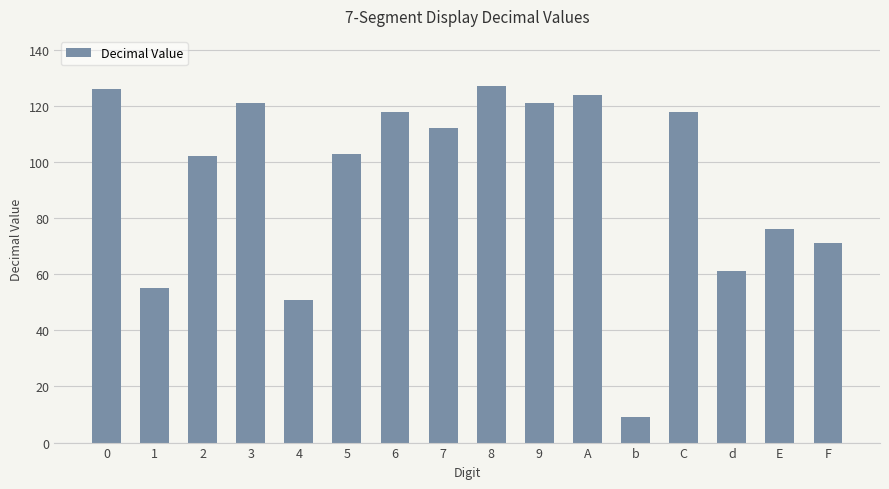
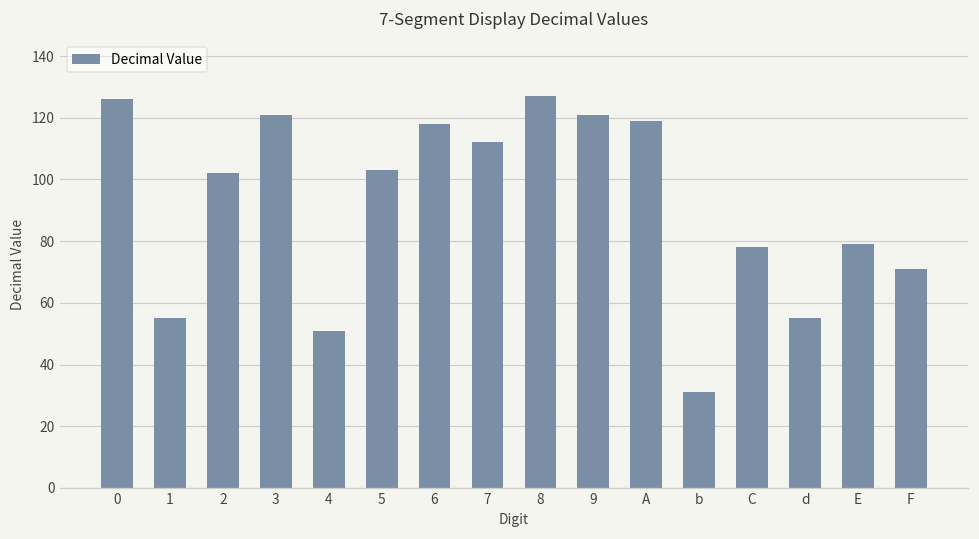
  {
    "0": 126,
    "1": 55,
    "2": 102,
    "3": 121,
    "4": 51,
    "5": 103,
    "6": 118,
    "7": 112,
    "8": 127,
    "9": 121,
-   "A": 124,
-   "b": 9,
-   "C": 118,
-   "d": 61,
-   "E": 76,
+   "A": 119,
+   "b": 31,
+   "C": 78,
+   "d": 55,
+   "E": 79,
    "F": 71
  }
